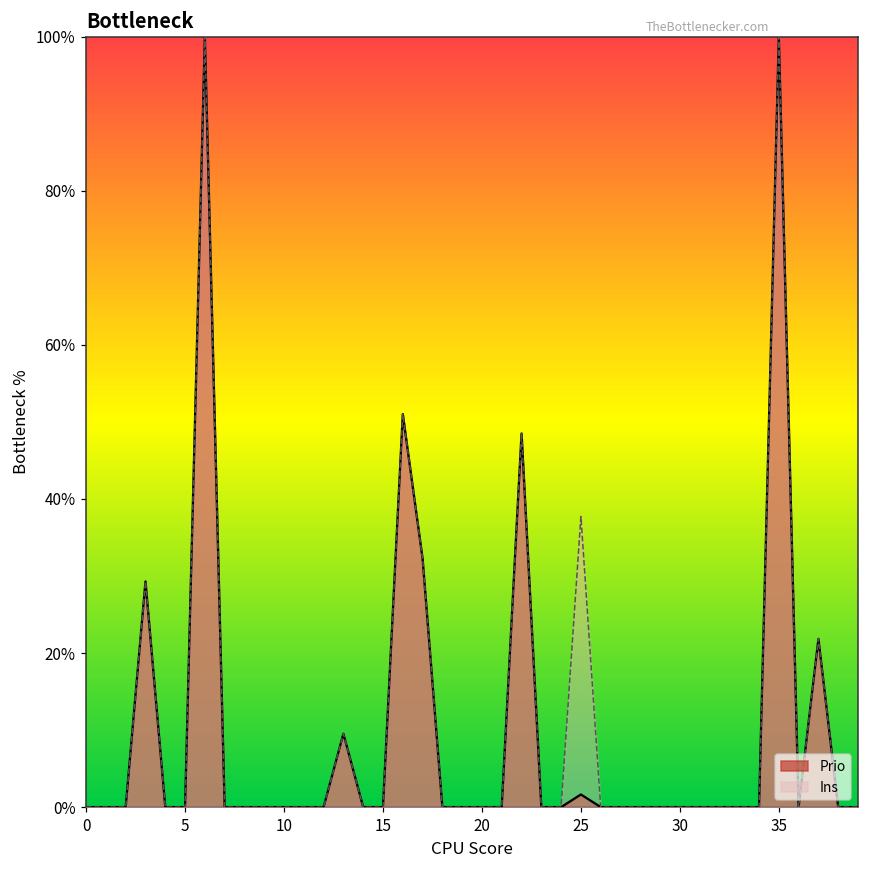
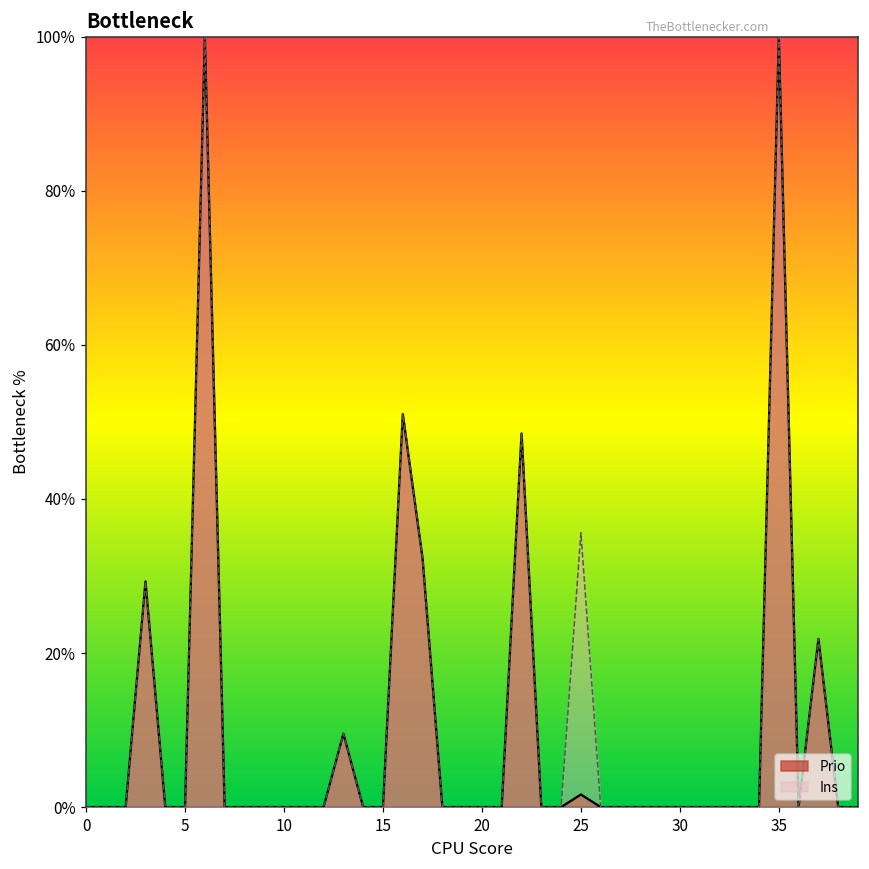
  {
    "Prio": {
      "25": "2%"
    },
    "Ins": {
-     "25": "38%"
+     "25": "36%"
    }
  }
